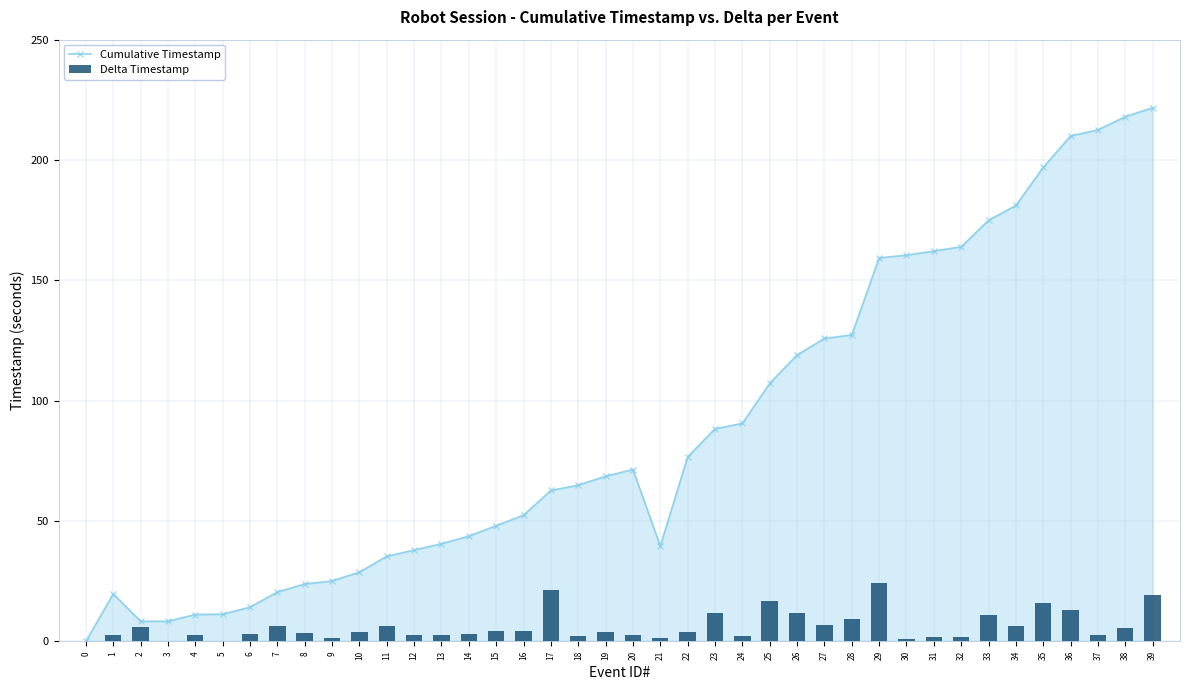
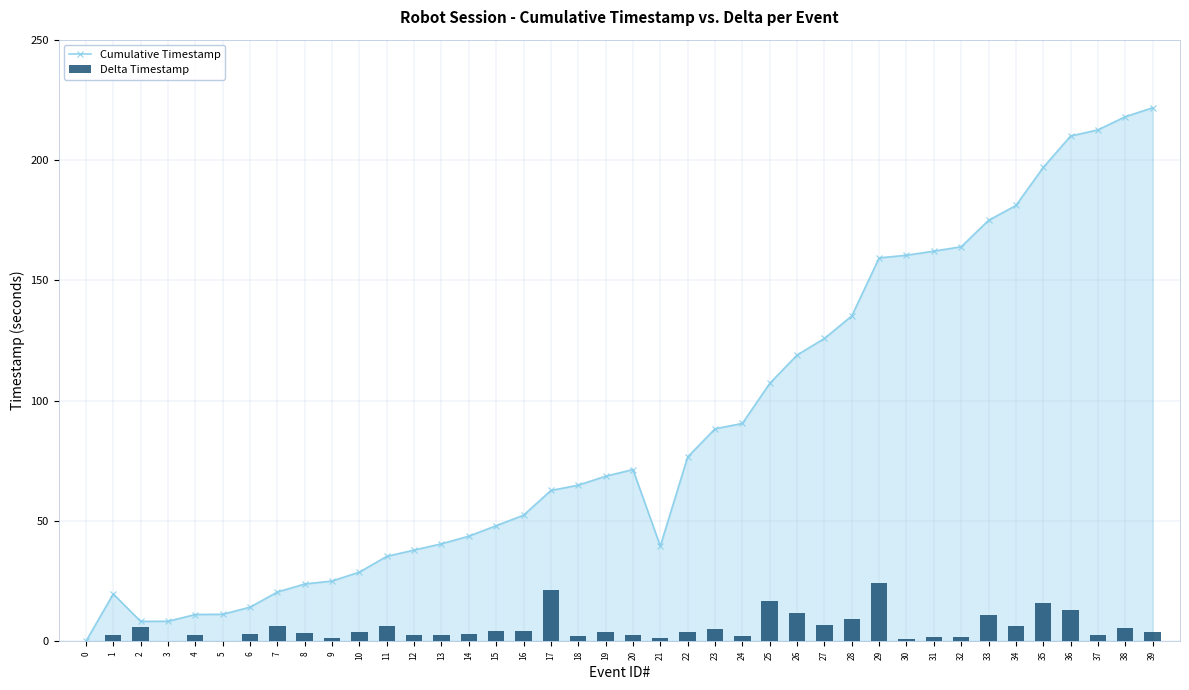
  {
    "Cumulative Timestamp": {
      "0": 0,
      "1": 20,
      "2": 8,
      "3": 8,
      "4": 11,
      "5": 11,
      "6": 14,
      "7": 21,
      "8": 24,
      "9": 25,
      "10": 29,
      "11": 35,
      "12": 38,
      "13": 41,
      "14": 44,
      "15": 48,
      "16": 52,
      "17": 63,
      "18": 65,
      "19": 69,
      "20": 71,
      "21": 40,
      "22": 77,
      "23": 88,
      "24": 91,
      "25": 107,
      "26": 119,
      "27": 126,
-     "28": 127,
+     "28": 135,
      "29": 159,
      "30": 160,
      "31": 162,
      "32": 164,
      "33": 175,
      "34": 181,
      "35": 197,
      "36": 210,
      "37": 213,
      "38": 218,
      "39": 222
    },
    "Delta Timestamp": {
      "0": 0,
      "1": 2,
      "2": 6,
      "4": 3,
      "6": 3,
      "7": 6,
      "8": 3,
      "9": 1,
      "10": 4,
      "11": 7,
      "12": 3,
      "13": 3,
      "14": 3,
      "15": 4,
      "16": 4,
      "17": 21,
      "18": 2,
      "19": 4,
      "20": 3,
      "21": 1,
      "22": 4,
-     "23": 12,
+     "23": 5,
      "24": 2,
      "25": 17,
      "26": 12,
      "27": 7,
      "28": 9,
      "29": 24,
      "30": 1,
      "31": 2,
      "32": 2,
      "33": 11,
      "34": 6,
      "35": 16,
      "36": 13,
      "37": 3,
      "38": 5,
-     "39": 19
+     "39": 4
    }
  }
